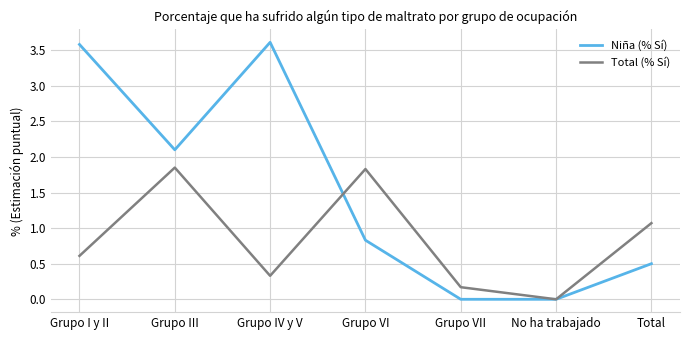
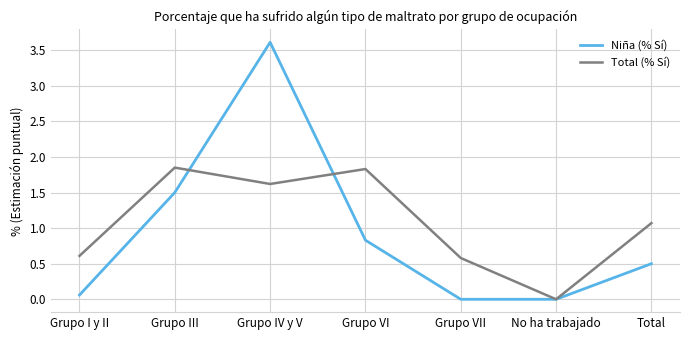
  {
    "Niña (% Sí)": {
-     "Grupo I y II": 3.6,
-     "Grupo III": 2.1,
+     "Grupo I y II": 0.1,
+     "Grupo III": 1.5,
      "Grupo IV y V": 3.6,
      "Grupo VI": 0.8,
      "Grupo VII": 0.0,
      "Total": 0.5
    },
    "Total (% Sí)": {
      "Grupo I y II": 0.6,
      "Grupo III": 1.9,
-     "Grupo IV y V": 0.3,
+     "Grupo IV y V": 1.6,
      "Grupo VI": 1.8,
-     "Grupo VII": 0.2,
+     "Grupo VII": 0.6,
      "Total": 1.1
    }
  }
